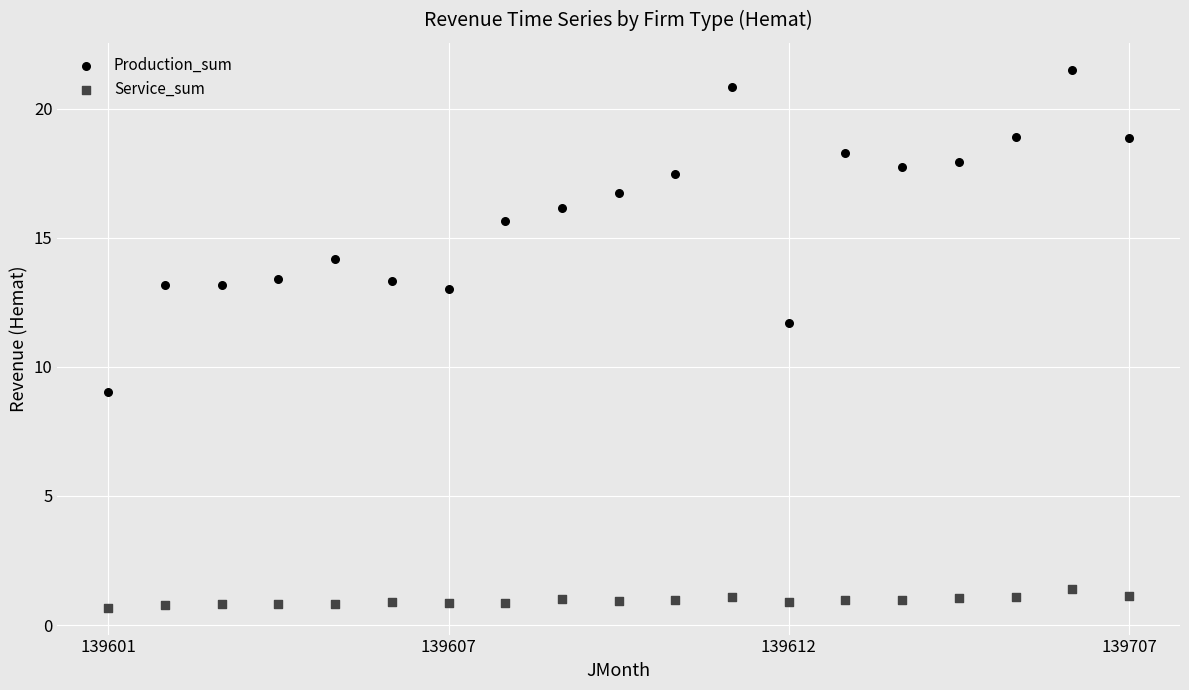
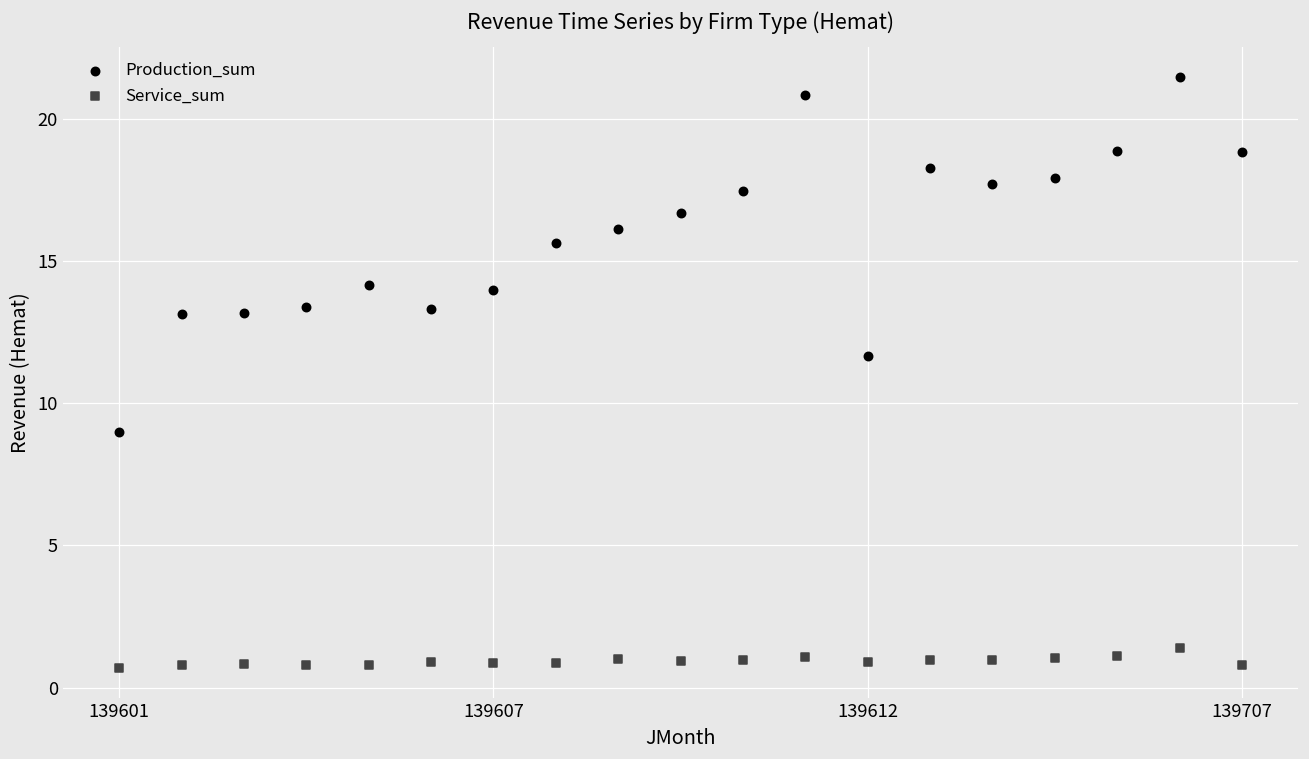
  {
    "Production_sum": {
-     "139607": 13.0
+     "139607": 14.0
    },
    "Service_sum": {
-     "139707": 1.1
+     "139707": 0.8
    }
  }
